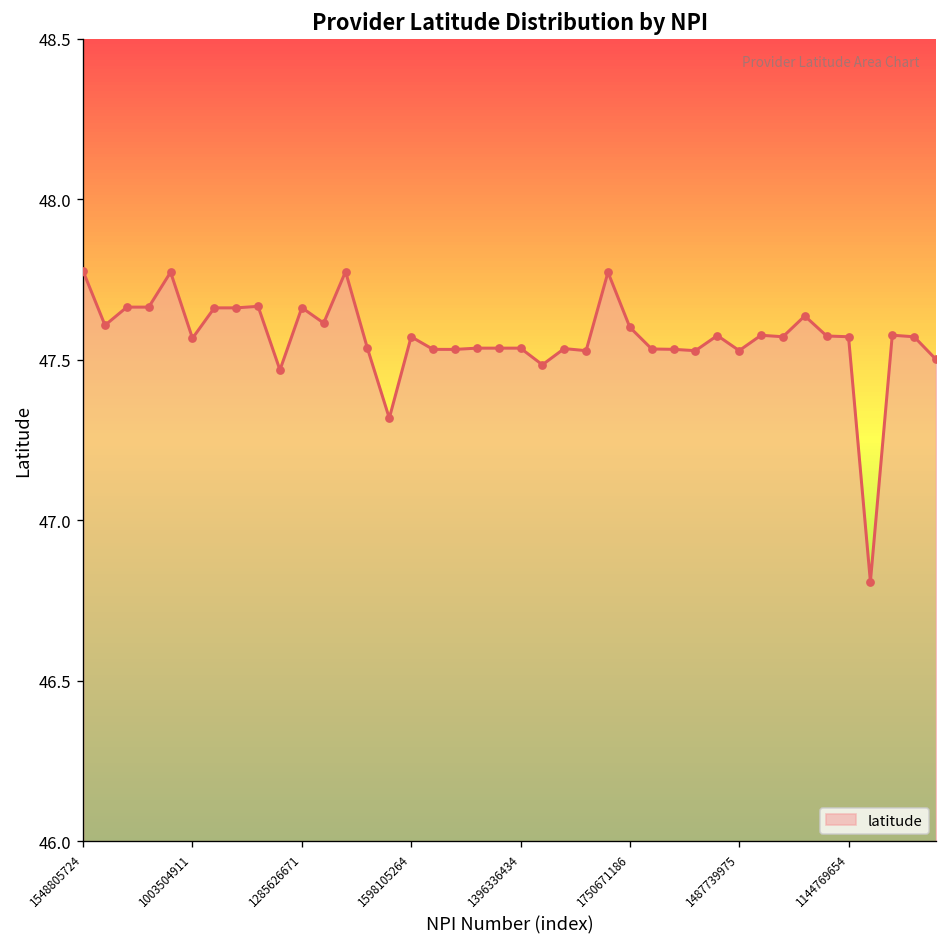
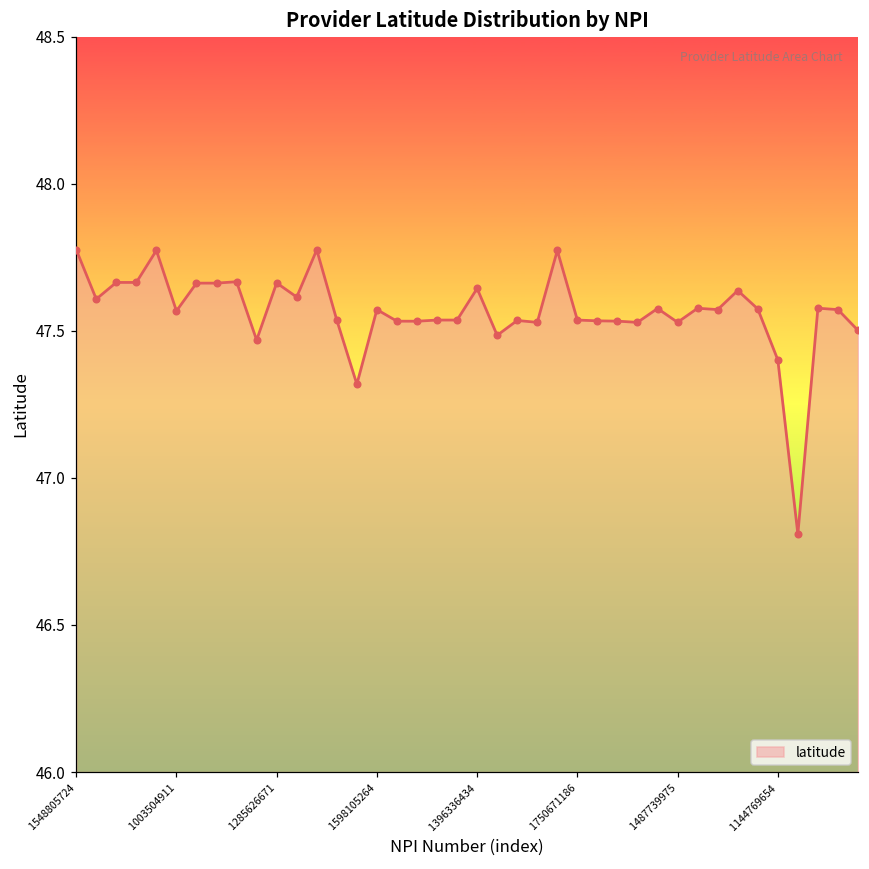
  {
    "1548805724": 47.78,
    "1003504911": 47.57,
    "1285626671": 47.66,
    "1598105264": 47.57,
-   "1396336434": 47.54,
-   "1750671186": 47.60,
+   "1396336434": 47.64,
+   "1750671186": 47.54,
    "1487739975": 47.53,
-   "1144769654": 47.57
+   "1144769654": 47.40
  }
